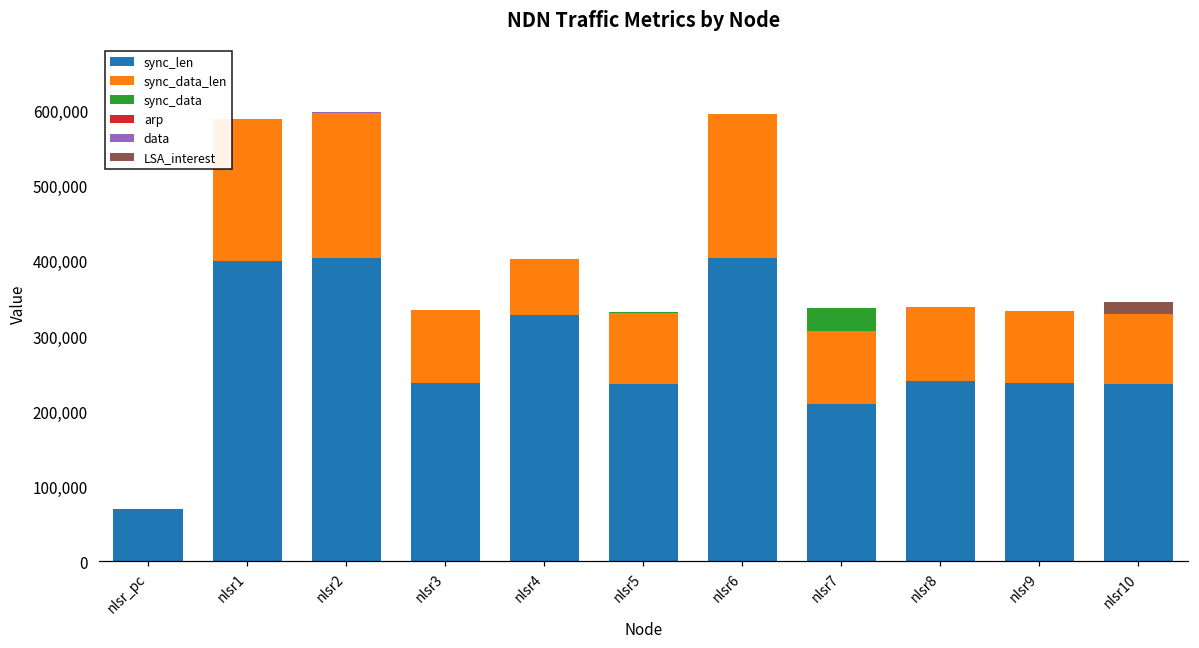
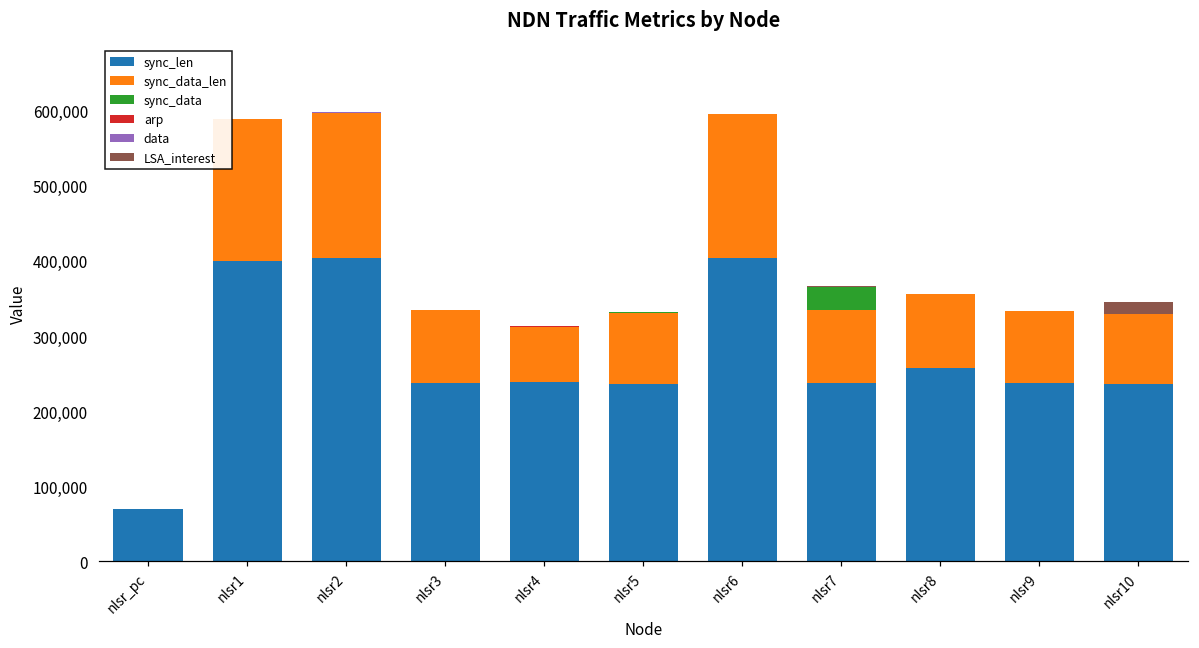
  {
    "sync_len": {
      "nlsr_pc": "70,000",
      "nlsr1": "400,000",
      "nlsr2": "400,000",
      "nlsr3": "240,000",
-     "nlsr4": "330,000",
+     "nlsr4": "240,000",
      "nlsr5": "240,000",
      "nlsr6": "400,000",
-     "nlsr7": "210,000",
-     "nlsr8": "240,000",
+     "nlsr7": "240,000",
+     "nlsr8": "260,000",
      "nlsr9": "240,000",
      "nlsr10": "240,000"
    },
    "sync_data_len": {
      "nlsr_pc": "0",
      "nlsr1": "190,000",
      "nlsr2": "190,000",
      "nlsr3": "100,000",
      "nlsr4": "70,000",
      "nlsr5": "90,000",
      "nlsr6": "190,000",
      "nlsr7": "100,000",
      "nlsr8": "100,000",
      "nlsr9": "100,000",
      "nlsr10": "90,000"
    },
    "sync_data": {
      "nlsr_pc": "0",
      "nlsr7": "30,000"
    },
    "data": {
      "nlsr_pc": "0"
    },
    "LSA_interest": {
      "nlsr10": "20,000"
    }
  }
